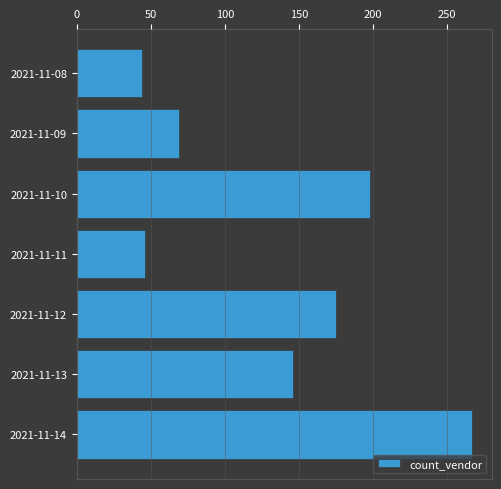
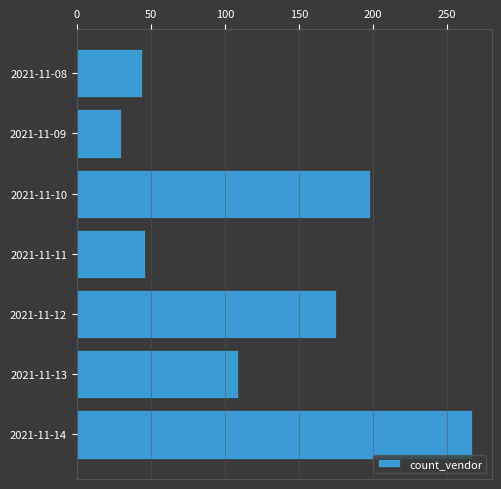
  {
    "2021-11-08": 44,
-   "2021-11-09": 69,
+   "2021-11-09": 30,
    "2021-11-10": 198,
    "2021-11-11": 46,
    "2021-11-12": 175,
-   "2021-11-13": 146,
+   "2021-11-13": 109,
    "2021-11-14": 267
  }
